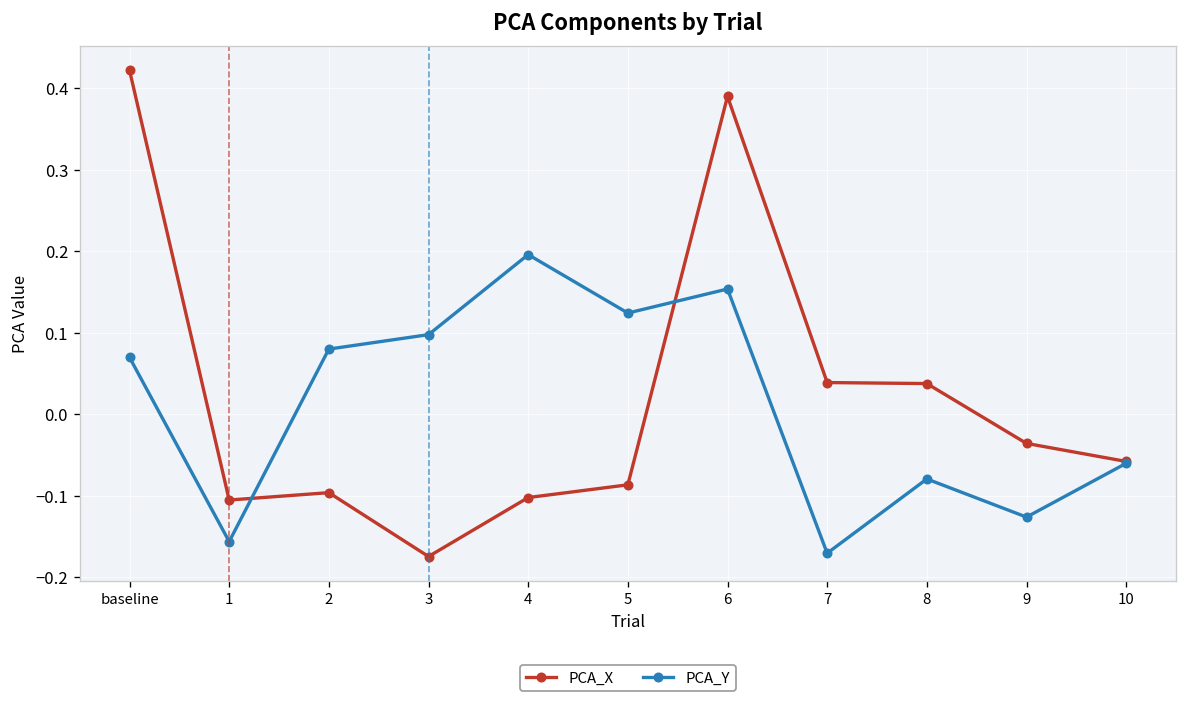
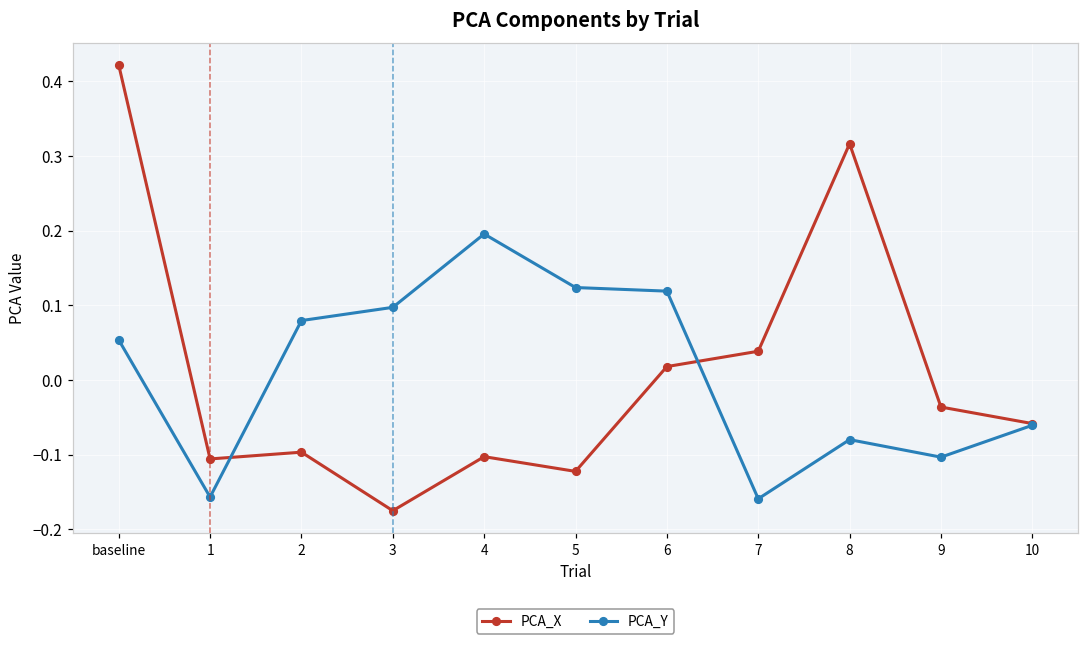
  {
    "PCA_X": {
      "baseline": 0.42,
      "1": -0.11,
      "2": -0.10,
      "3": -0.17,
      "4": -0.10,
-     "5": -0.09,
-     "6": 0.39,
+     "5": -0.12,
+     "6": 0.02,
      "7": 0.04,
-     "8": 0.04,
+     "8": 0.32,
      "9": -0.04
    },
    "PCA_Y": {
-     "baseline": 0.07,
+     "baseline": 0.05,
      "1": -0.16,
      "2": 0.08,
      "3": 0.10,
      "4": 0.20,
      "5": 0.12,
-     "6": 0.15,
-     "7": -0.17,
+     "6": 0.12,
+     "7": -0.16,
      "8": -0.08,
-     "9": -0.13
+     "9": -0.10
    }
  }
